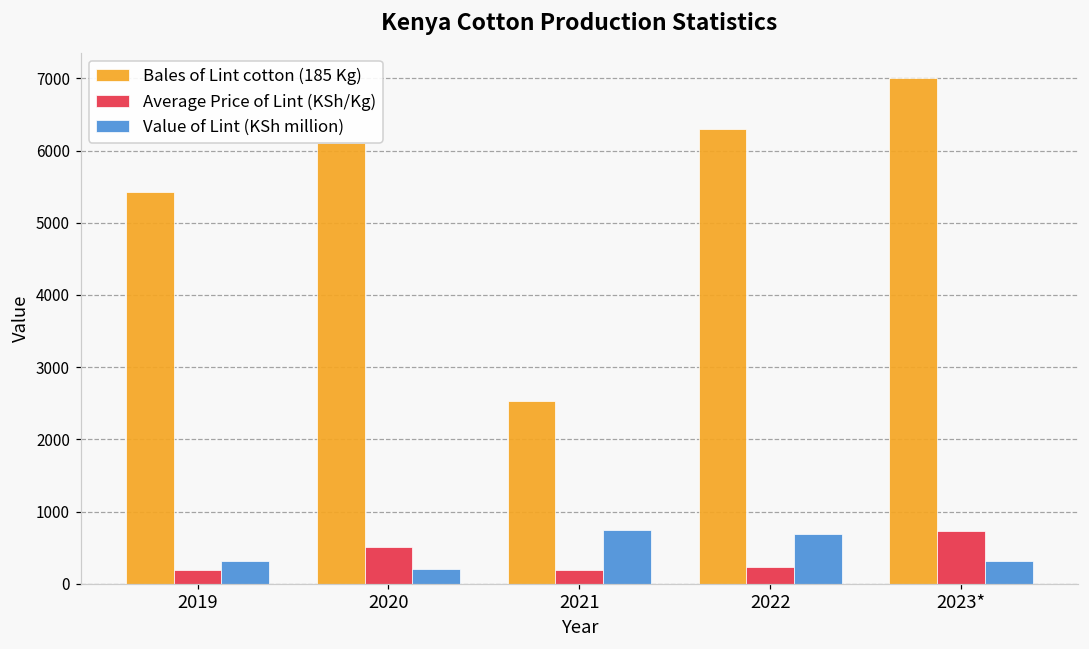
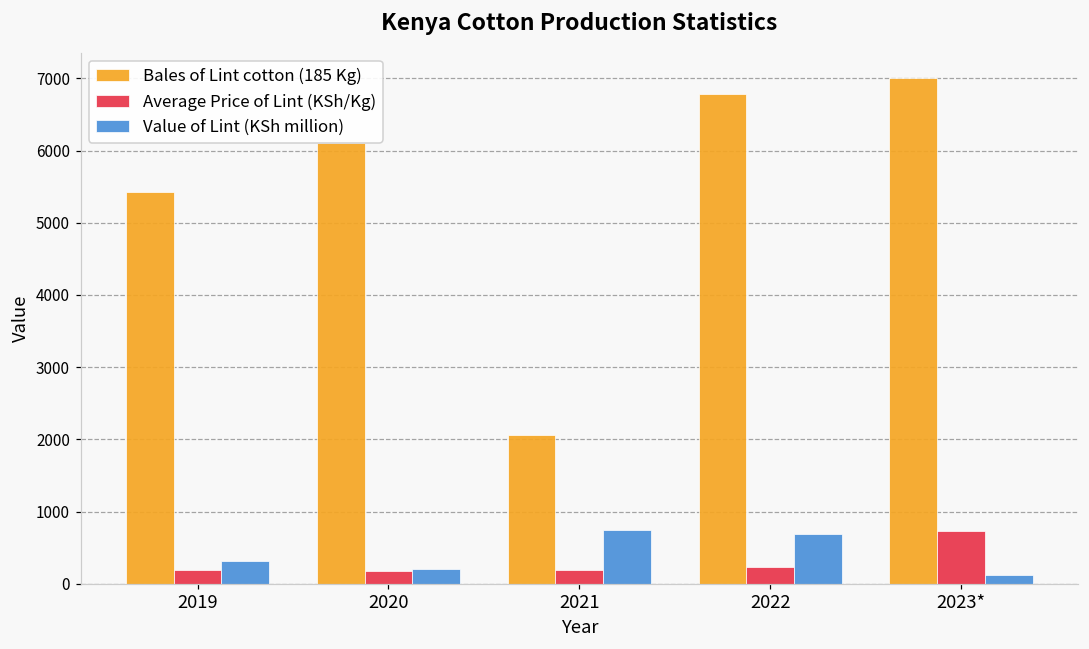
  {
    "Bales of Lint cotton (185 Kg)": {
      "2019": 5400,
-     "2021": 2500,
-     "2022": 6300,
+     "2021": 2100,
+     "2022": 6800,
      "2023*": 7000
    },
    "Average Price of Lint (KSh/Kg)": {
      "2019": 200,
-     "2020": 500,
+     "2020": 200,
      "2021": 200,
      "2022": 200,
      "2023*": 700
    },
    "Value of Lint (KSh million)": {
      "2019": 300,
      "2020": 200,
      "2021": 700,
      "2022": 700,
-     "2023*": 300
+     "2023*": 100
    }
  }
